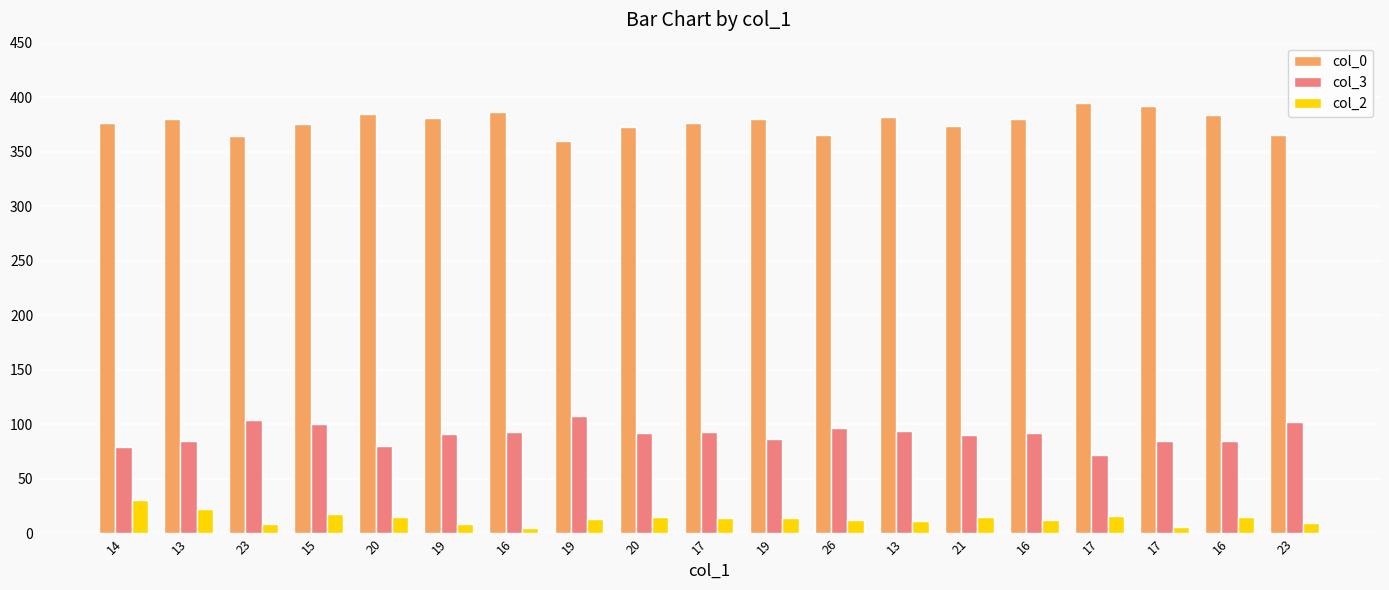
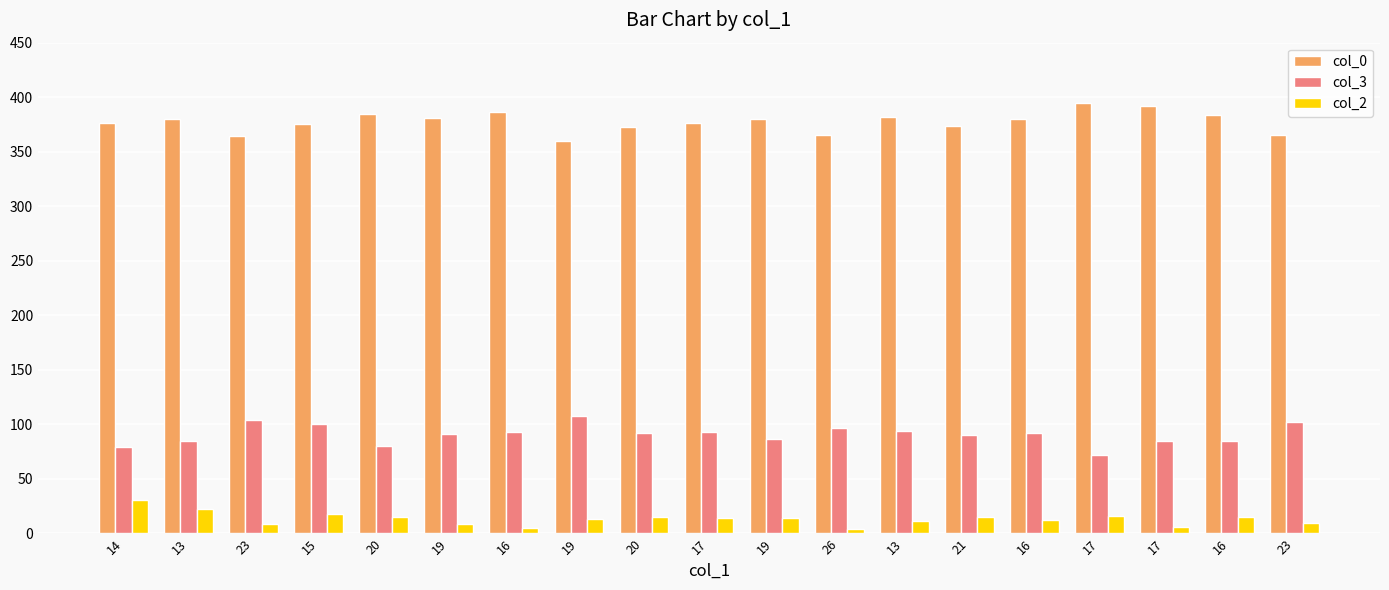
  {
    "col_2": {
      "14": 31,
      "15": 18,
-     "26": 12,
+     "26": 4,
      "21": 15
    }
  }
